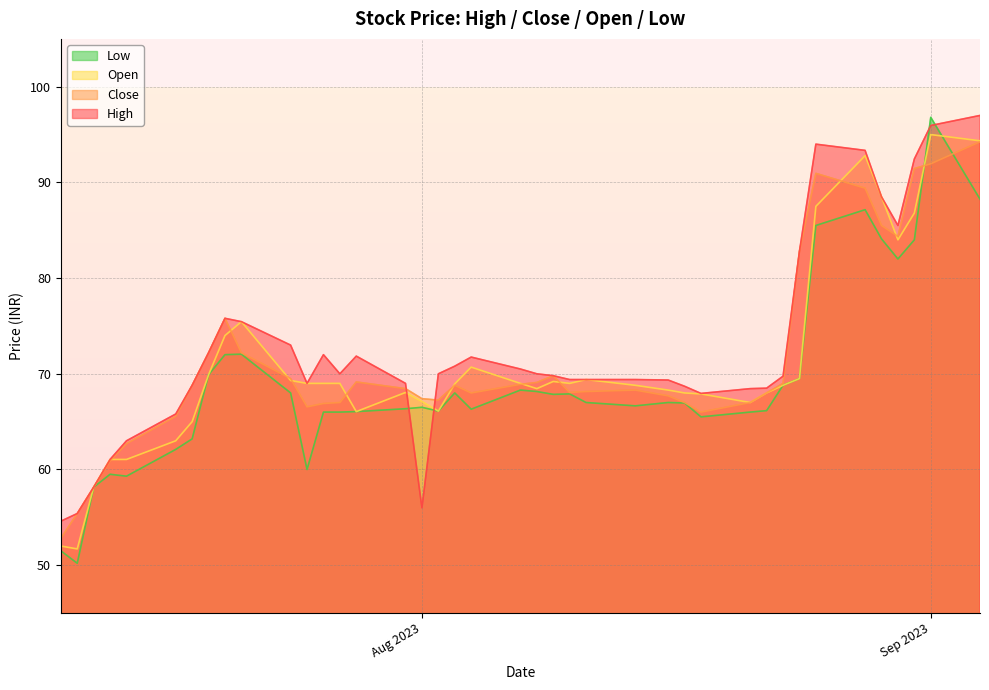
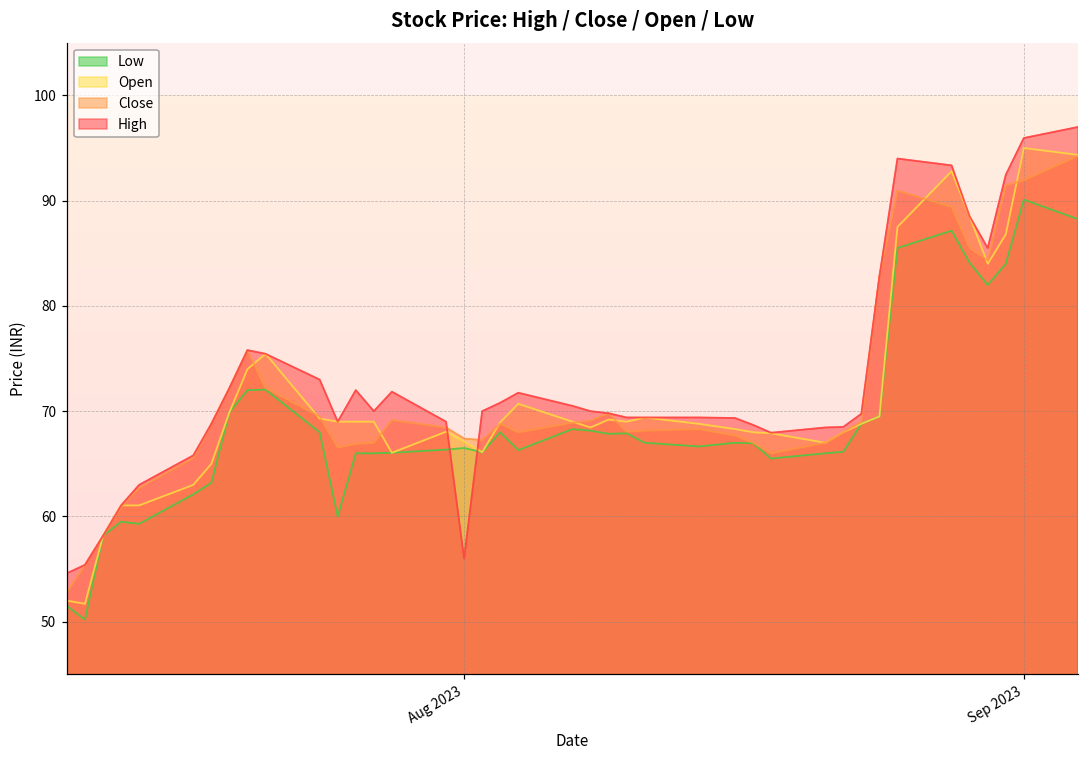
  {
    "Low": {
      "Aug 2023": 67,
-     "Sep 2023": 97
+     "Sep 2023": 90
    },
    "High": {
      "Aug 2023": 56,
      "Sep 2023": 96
    }
  }
